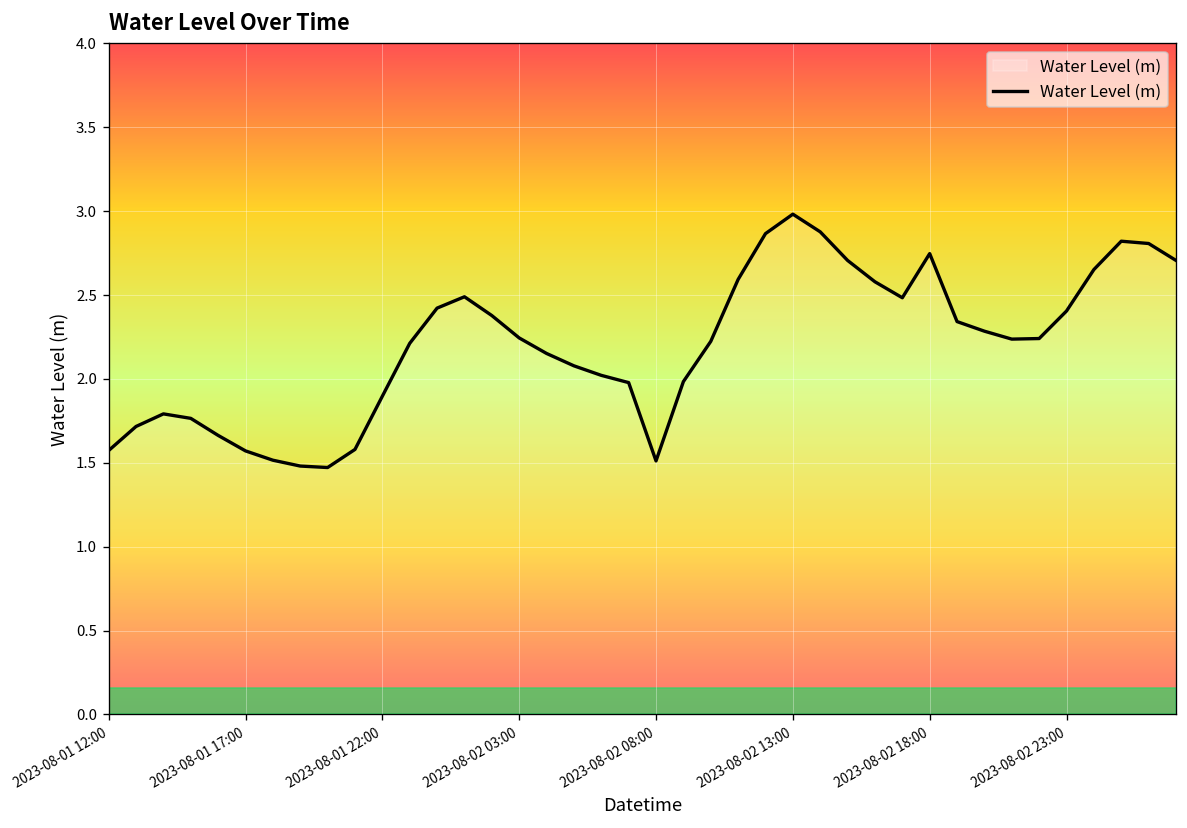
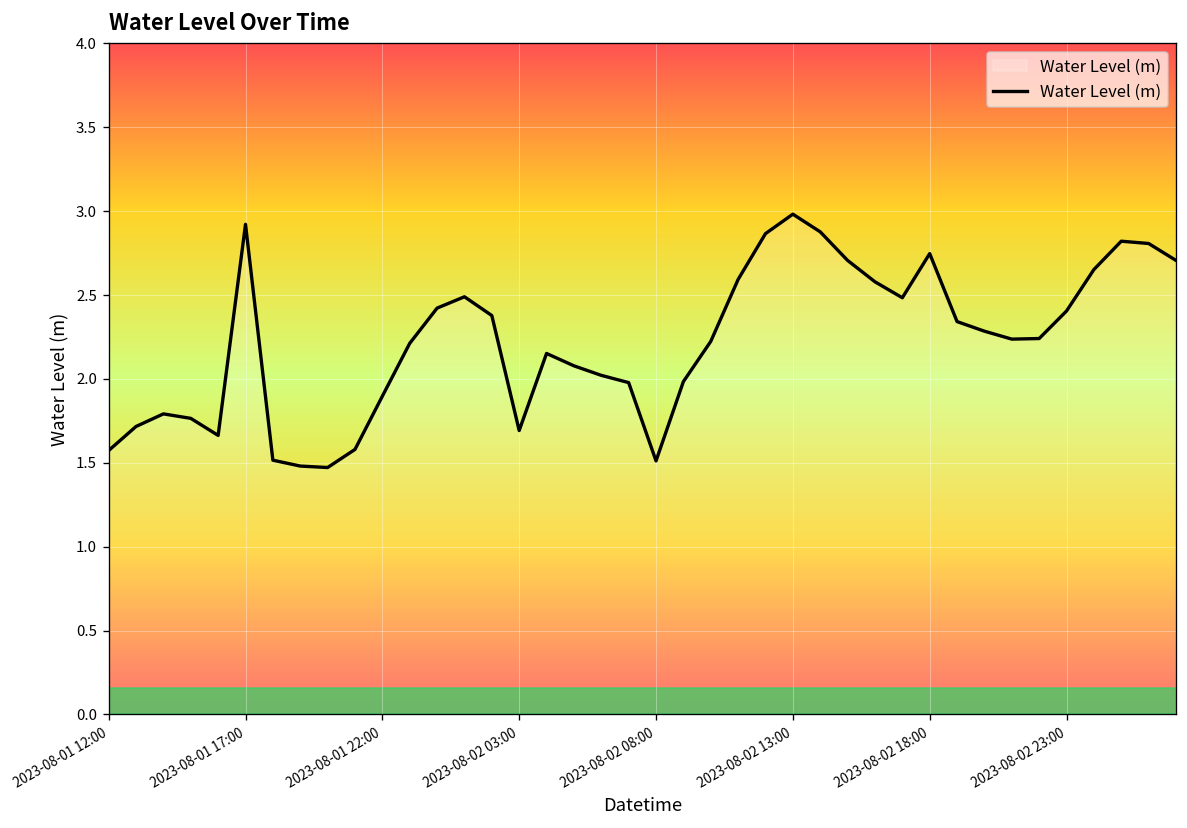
  {
    "2023-08-01 12:00": 1.57,
-   "2023-08-01 17:00": 1.57,
+   "2023-08-01 17:00": 2.92,
    "2023-08-01 22:00": 1.90,
-   "2023-08-02 03:00": 2.24,
+   "2023-08-02 03:00": 1.69,
    "2023-08-02 08:00": 1.51,
    "2023-08-02 13:00": 2.98,
    "2023-08-02 18:00": 2.75,
    "2023-08-02 23:00": 2.40
  }
